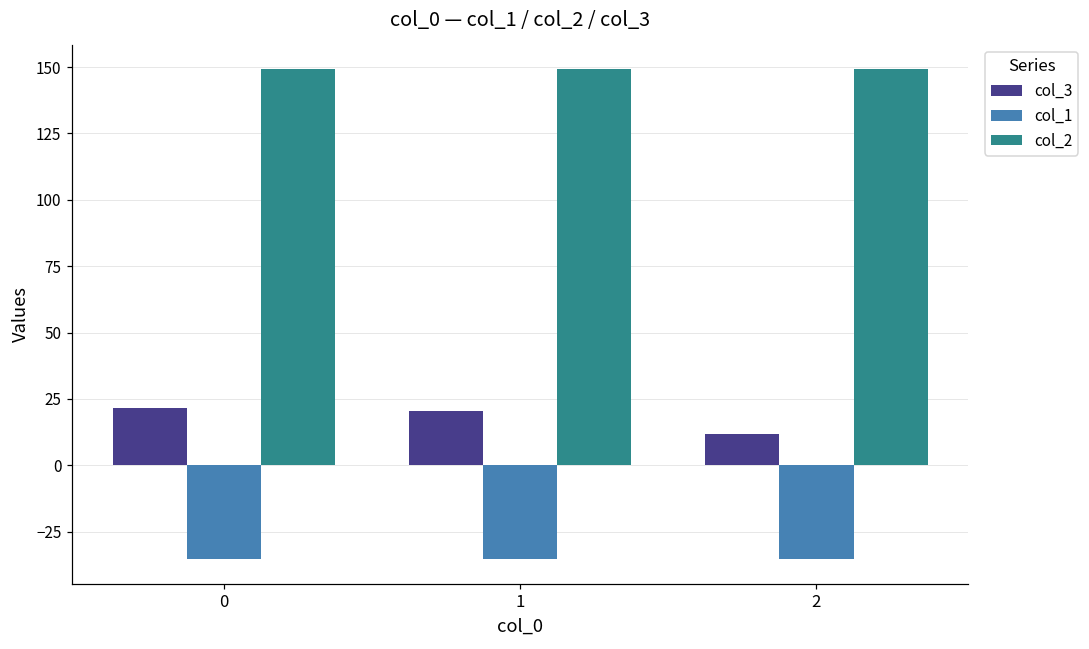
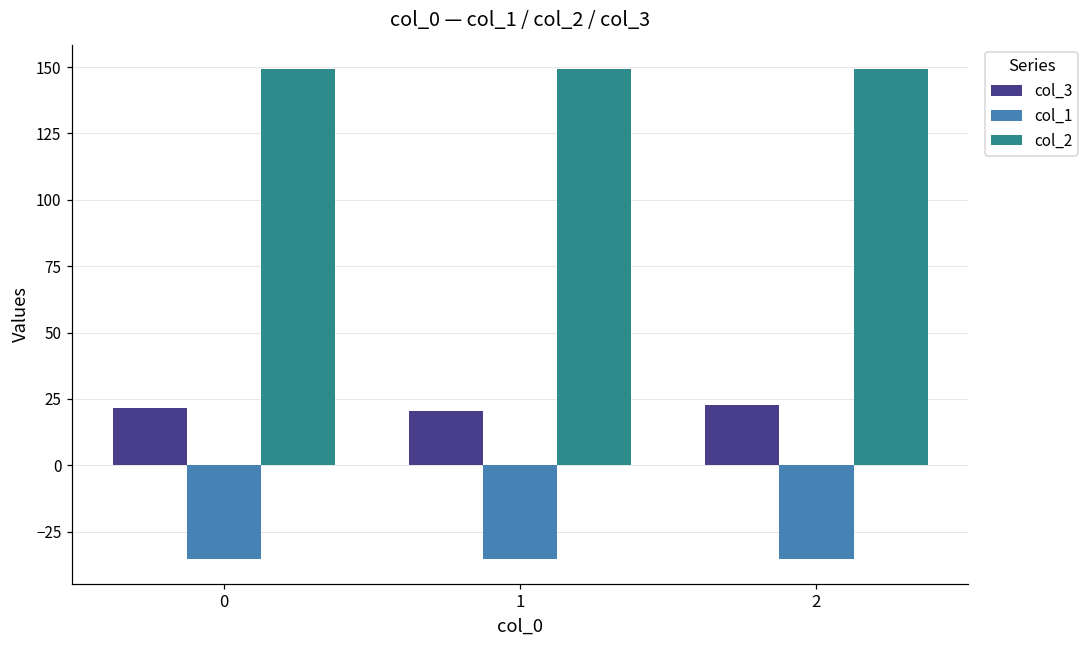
  {
    "col_3": {
      "0": 21,
      "1": 20,
-     "2": 12
+     "2": 23
    }
  }
